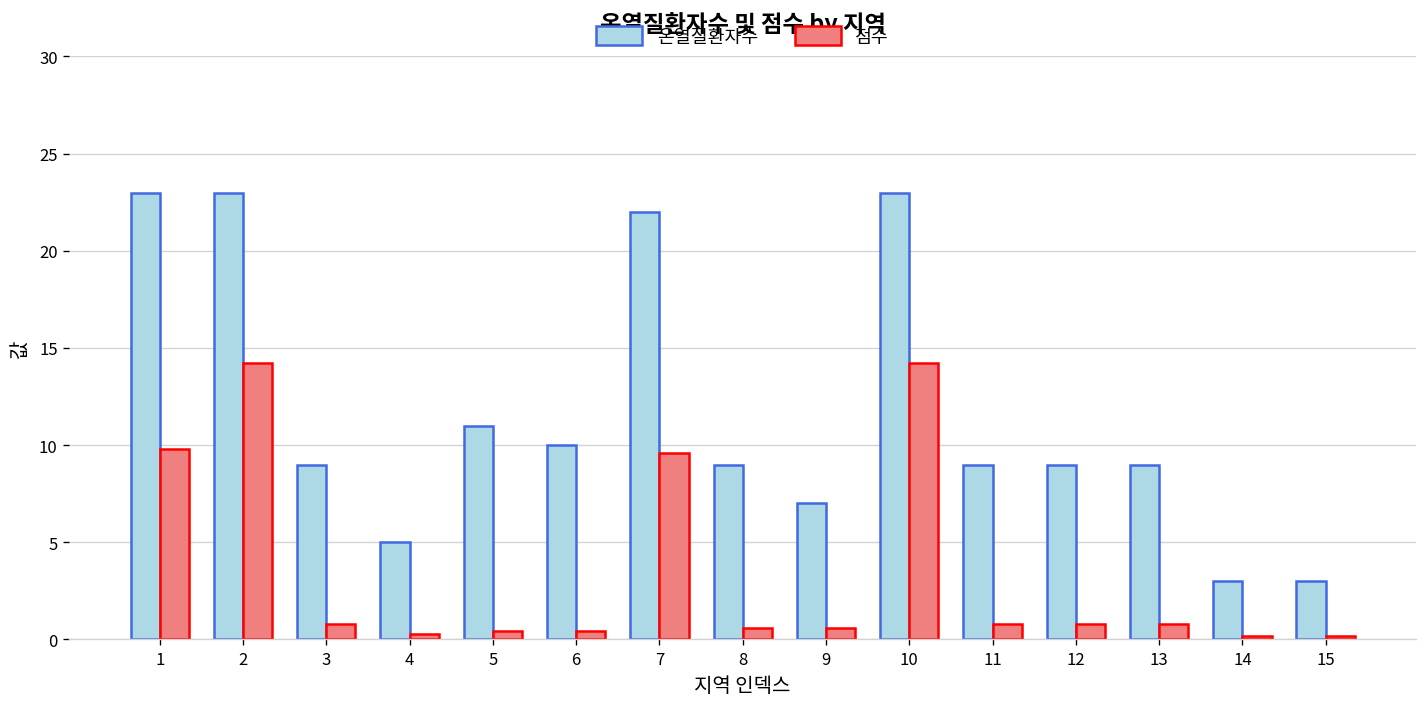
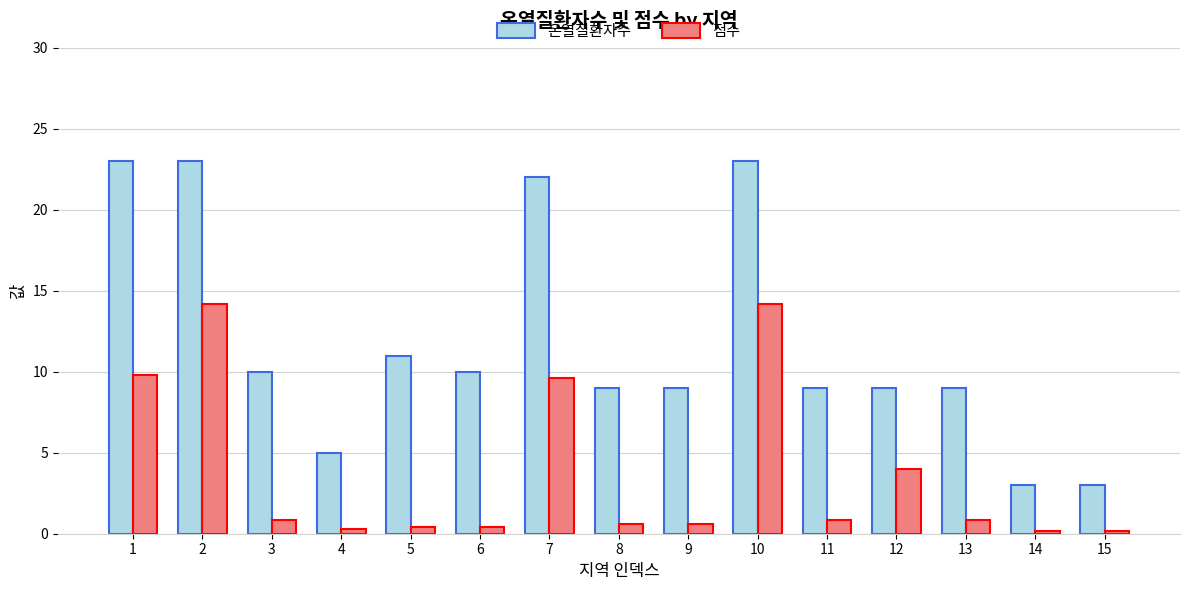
  {
    "온열질환자수": {
      "1": 23,
      "2": 23,
-     "3": 9,
+     "3": 10,
      "4": 5,
      "5": 11,
      "6": 10,
      "7": 22,
      "8": 9,
-     "9": 7,
+     "9": 9,
      "10": 23,
      "11": 9,
      "12": 9,
      "13": 9,
      "14": 3,
      "15": 3
    },
    "점수": {
      "1": 9.8,
      "2": 14.2,
      "3": 0.8,
      "4": 0.3,
      "5": 0.4,
      "6": 0.4,
      "7": 9.6,
      "8": 0.6,
      "9": 0.6,
      "10": 14.2,
      "11": 0.8,
-     "12": 0.8,
+     "12": 4.0,
      "13": 0.8,
      "14": 0.2,
      "15": 0.2
    }
  }
